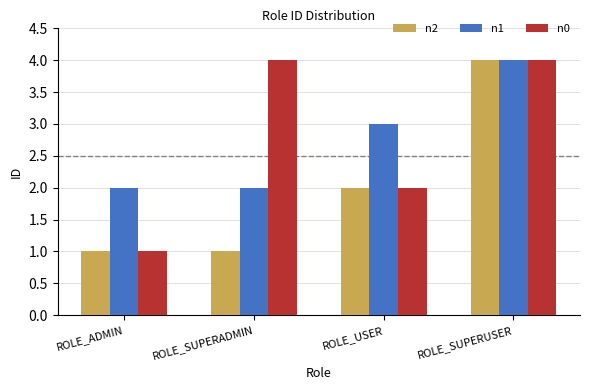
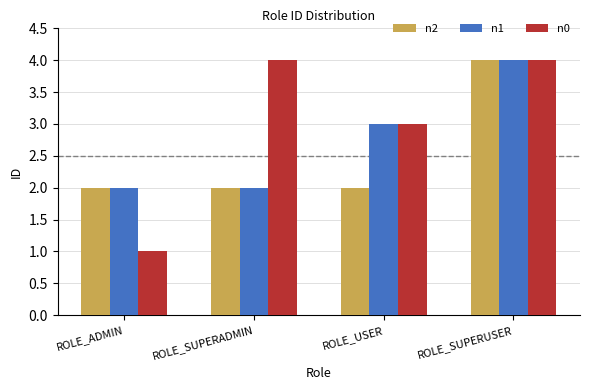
  {
    "n2": {
-     "ROLE_ADMIN": 1,
-     "ROLE_SUPERADMIN": 1,
+     "ROLE_ADMIN": 2,
+     "ROLE_SUPERADMIN": 2,
      "ROLE_USER": 2,
      "ROLE_SUPERUSER": 4
    },
    "n1": {
      "ROLE_ADMIN": 2,
      "ROLE_SUPERADMIN": 2,
      "ROLE_USER": 3,
      "ROLE_SUPERUSER": 4
    },
    "n0": {
      "ROLE_ADMIN": 1,
      "ROLE_SUPERADMIN": 4,
-     "ROLE_USER": 2,
+     "ROLE_USER": 3,
      "ROLE_SUPERUSER": 4
    }
  }
